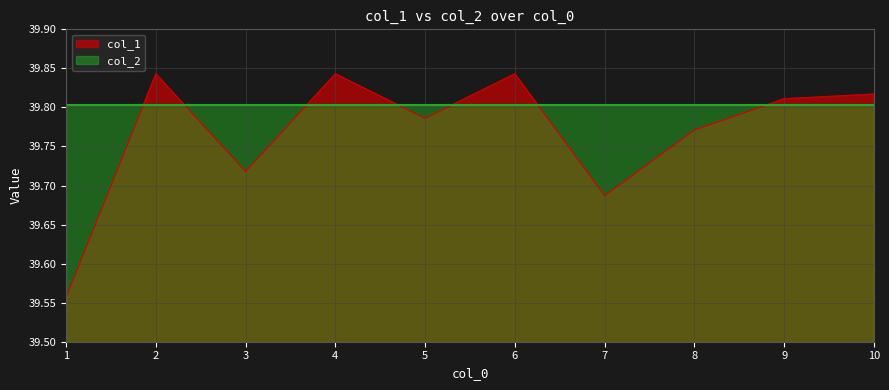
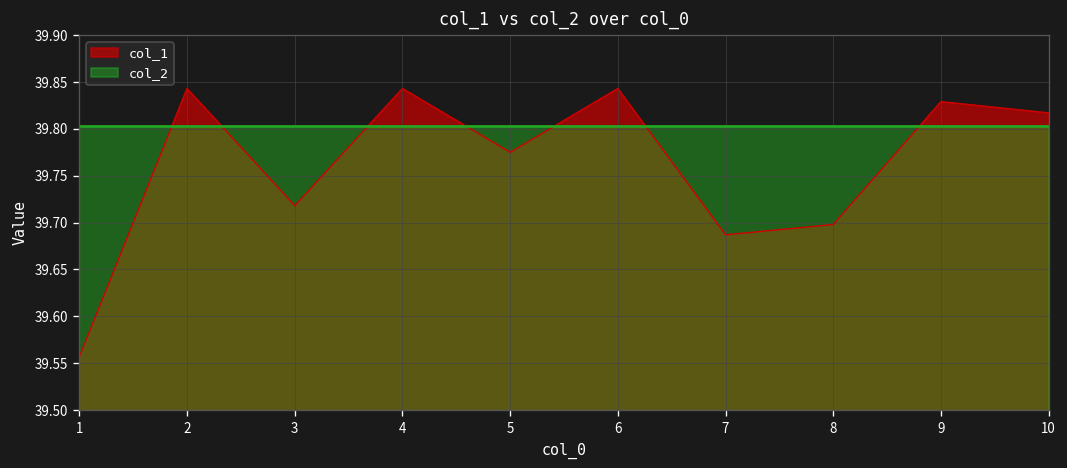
  {
    "col_1": {
      "1": 39.56,
      "2": 39.84,
      "3": 39.72,
      "4": 39.84,
-     "5": 39.79,
+     "5": 39.78,
      "6": 39.84,
      "7": 39.69,
-     "8": 39.77,
-     "9": 39.81,
+     "8": 39.70,
+     "9": 39.83,
      "10": 39.82
    },
    "col_2": {
      "1": 39.80,
      "2": 39.80,
      "3": 39.80,
      "4": 39.80,
      "5": 39.80,
      "6": 39.80,
      "7": 39.80,
      "8": 39.80,
      "9": 39.80,
      "10": 39.80
    }
  }
